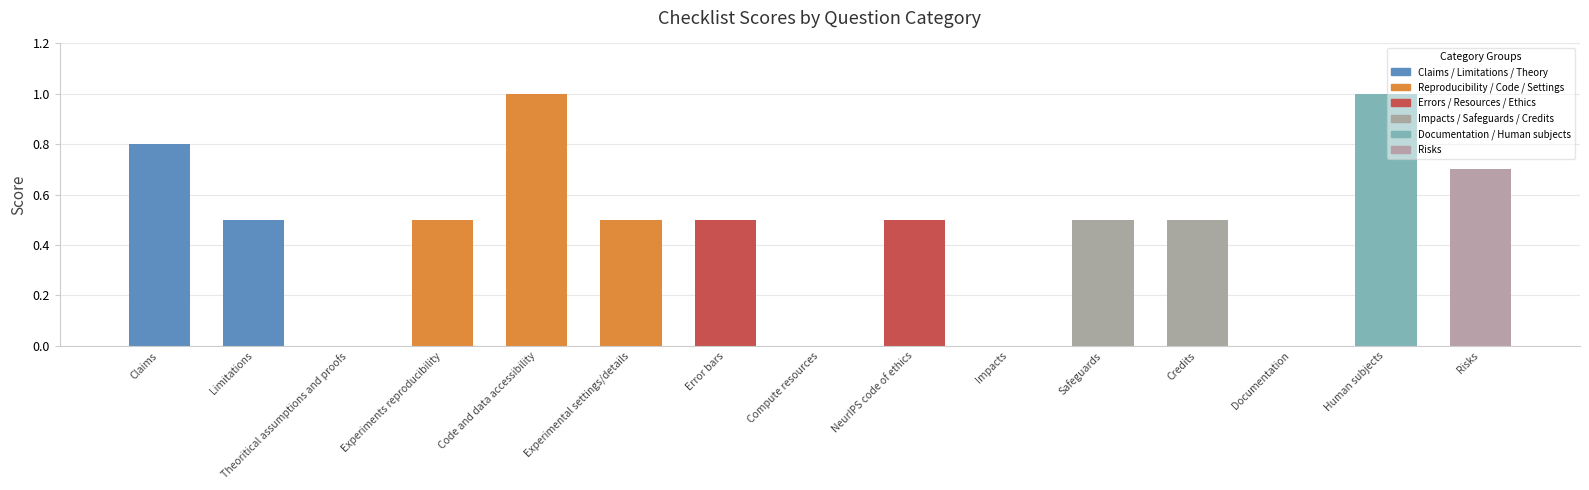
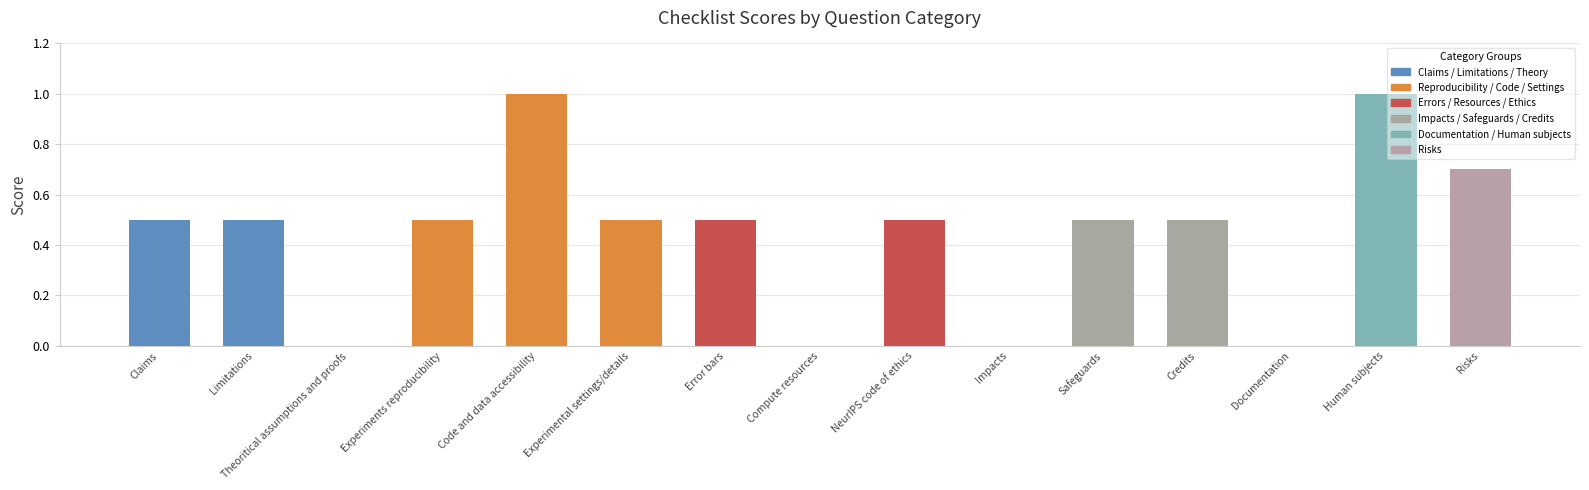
  {
-   "Claims": 0.8,
+   "Claims": 0.5,
    "Limitations": 0.5,
    "Theoritical assumptions and proofs": 0.0,
    "Experiments reproducibility": 0.5,
    "Code and data accessibility": 1.0,
    "Experimental settings/details": 0.5,
    "Error bars": 0.5,
    "Compute resources": 0.0,
    "NeurIPS code of ethics": 0.5,
    "Impacts": 0.0,
    "Safeguards": 0.5,
    "Credits": 0.5,
    "Documentation": 0.0,
    "Human subjects": 1.0,
    "Risks": 0.7
  }
